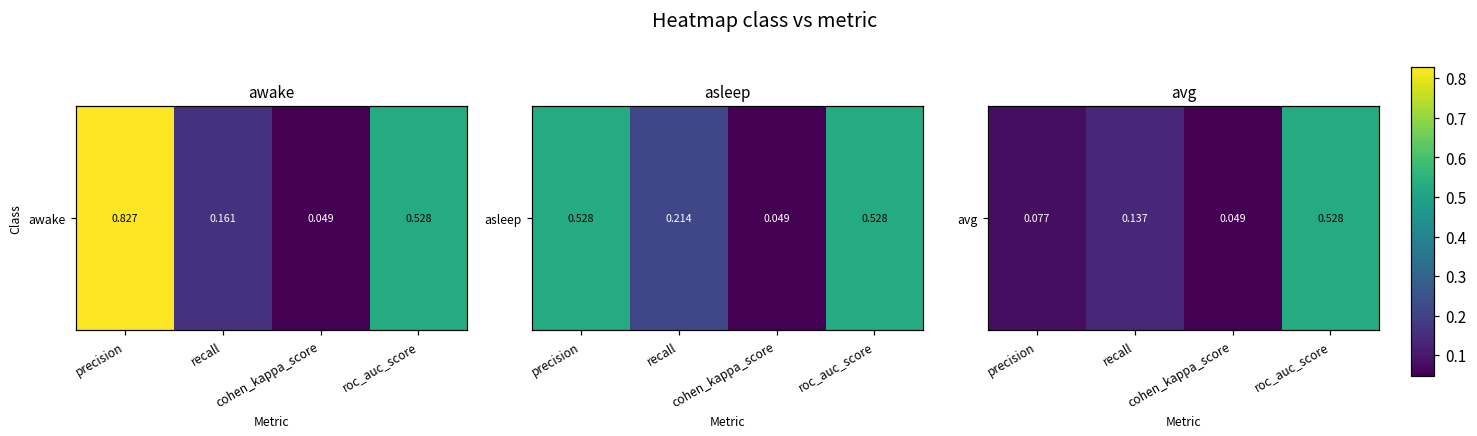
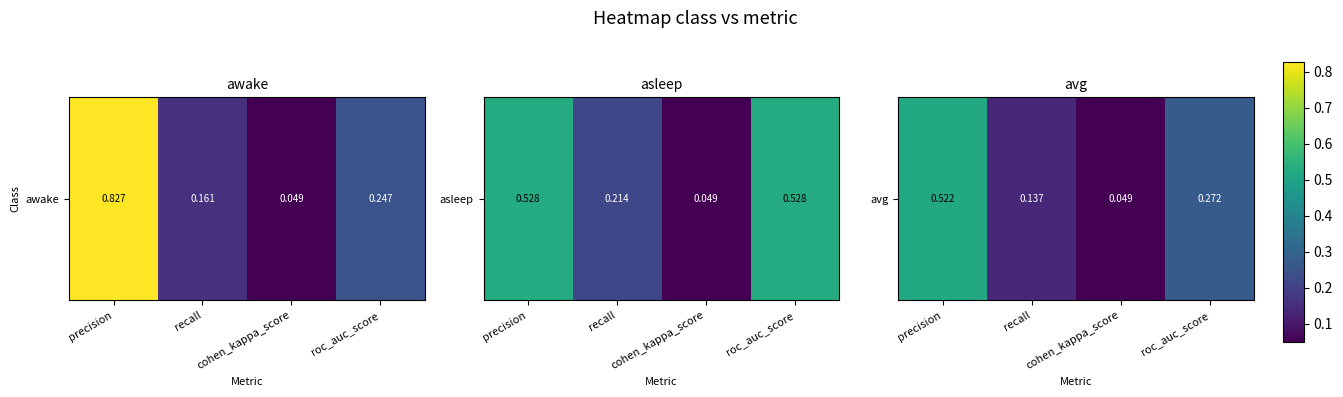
  {
    "awake": {
      "awake": {
        "precision": 0.827,
        "recall": 0.161,
        "cohen_kappa_score": 0.049,
-       "roc_auc_score": 0.528
+       "roc_auc_score": 0.247
      }
    },
    "asleep": {
      "asleep": {
        "precision": 0.528,
        "recall": 0.214,
        "cohen_kappa_score": 0.049,
        "roc_auc_score": 0.528
      }
    },
    "avg": {
      "avg": {
-       "precision": 0.077,
+       "precision": 0.522,
        "recall": 0.137,
        "cohen_kappa_score": 0.049,
-       "roc_auc_score": 0.528
+       "roc_auc_score": 0.272
      }
    }
  }
